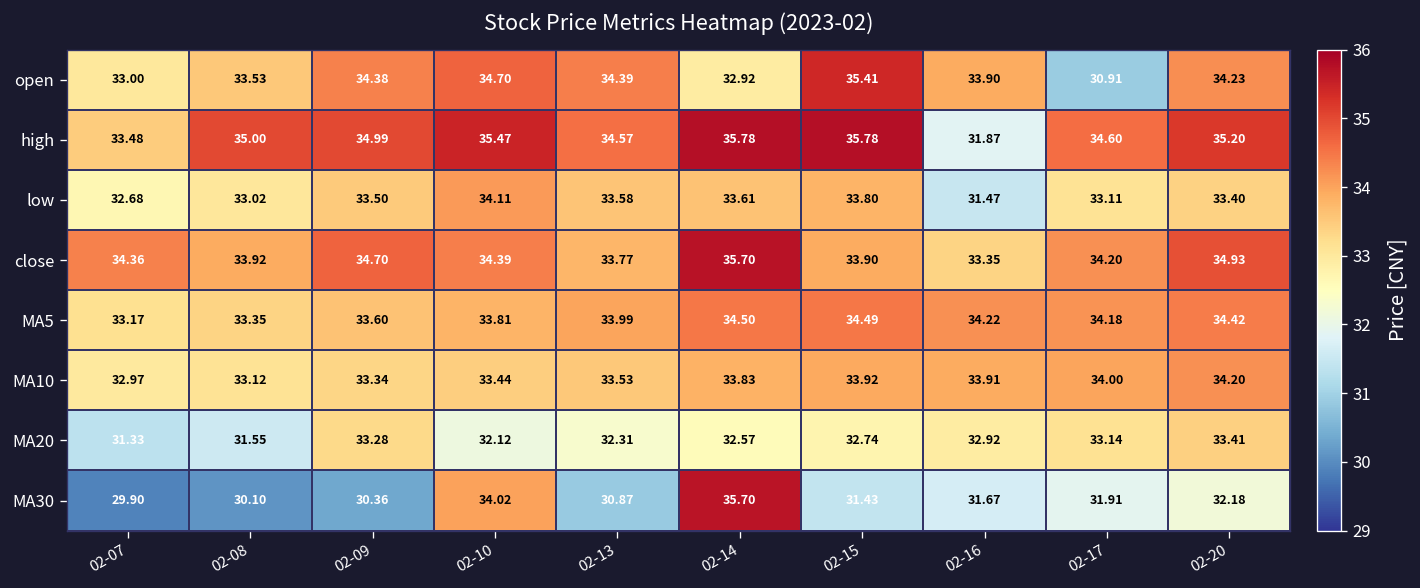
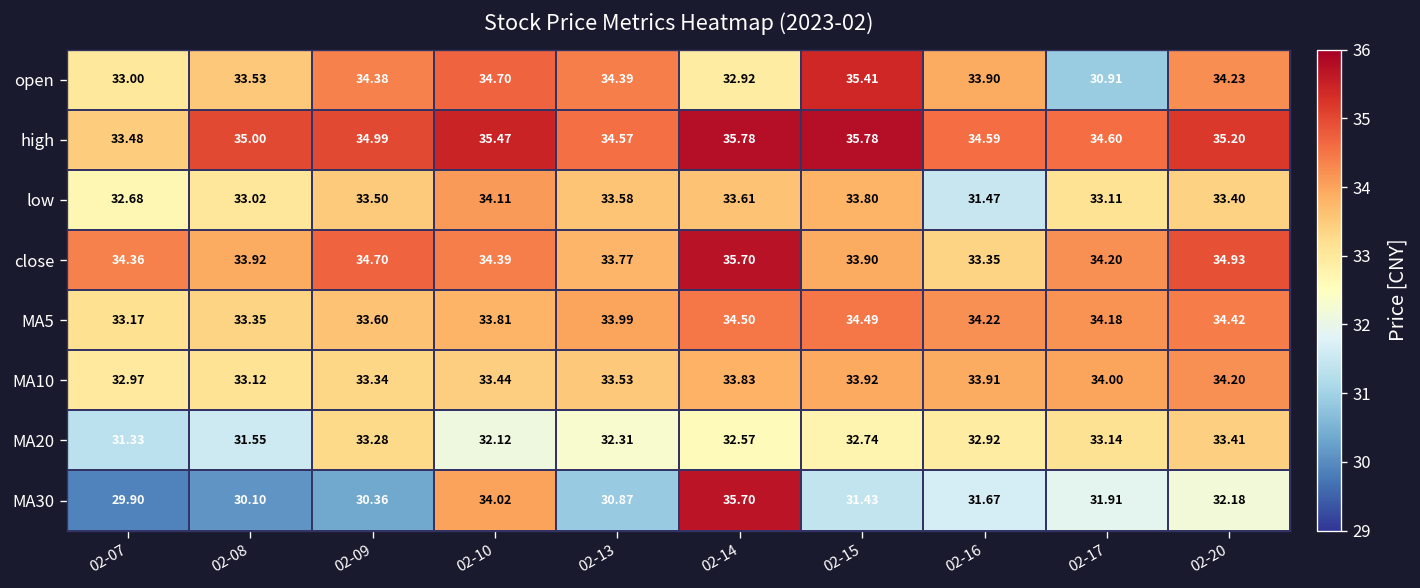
  {
    "open": {
      "02-07": 33.00,
      "02-08": 33.53,
      "02-09": 34.38,
      "02-10": 34.70,
      "02-13": 34.39,
      "02-14": 32.92,
      "02-15": 35.41,
      "02-16": 33.90,
      "02-17": 30.91,
      "02-20": 34.23
    },
    "high": {
      "02-07": 33.48,
      "02-08": 35.00,
      "02-09": 34.99,
      "02-10": 35.47,
      "02-13": 34.57,
      "02-14": 35.78,
      "02-15": 35.78,
-     "02-16": 31.87,
+     "02-16": 34.59,
      "02-17": 34.60,
      "02-20": 35.20
    },
    "low": {
      "02-07": 32.68,
      "02-08": 33.02,
      "02-09": 33.50,
      "02-10": 34.11,
      "02-13": 33.58,
      "02-14": 33.61,
      "02-15": 33.80,
      "02-16": 31.47,
      "02-17": 33.11,
      "02-20": 33.40
    },
    "close": {
      "02-07": 34.36,
      "02-08": 33.92,
      "02-09": 34.70,
      "02-10": 34.39,
      "02-13": 33.77,
      "02-14": 35.70,
      "02-15": 33.90,
      "02-16": 33.35,
      "02-17": 34.20,
      "02-20": 34.93
    },
    "MA5": {
      "02-07": 33.17,
      "02-08": 33.35,
      "02-09": 33.60,
      "02-10": 33.81,
      "02-13": 33.99,
      "02-14": 34.50,
      "02-15": 34.49,
      "02-16": 34.22,
      "02-17": 34.18,
      "02-20": 34.42
    },
    "MA10": {
      "02-07": 32.97,
      "02-08": 33.12,
      "02-09": 33.34,
      "02-10": 33.44,
      "02-13": 33.53,
      "02-14": 33.83,
      "02-15": 33.92,
      "02-16": 33.91,
      "02-17": 34.00,
      "02-20": 34.20
    },
    "MA20": {
      "02-07": 31.33,
      "02-08": 31.55,
      "02-09": 33.28,
      "02-10": 32.12,
      "02-13": 32.31,
      "02-14": 32.57,
      "02-15": 32.74,
      "02-16": 32.92,
      "02-17": 33.14,
      "02-20": 33.41
    },
    "MA30": {
      "02-07": 29.90,
      "02-08": 30.10,
      "02-09": 30.36,
      "02-10": 34.02,
      "02-13": 30.87,
      "02-14": 35.70,
      "02-15": 31.43,
      "02-16": 31.67,
      "02-17": 31.91,
      "02-20": 32.18
    }
  }
